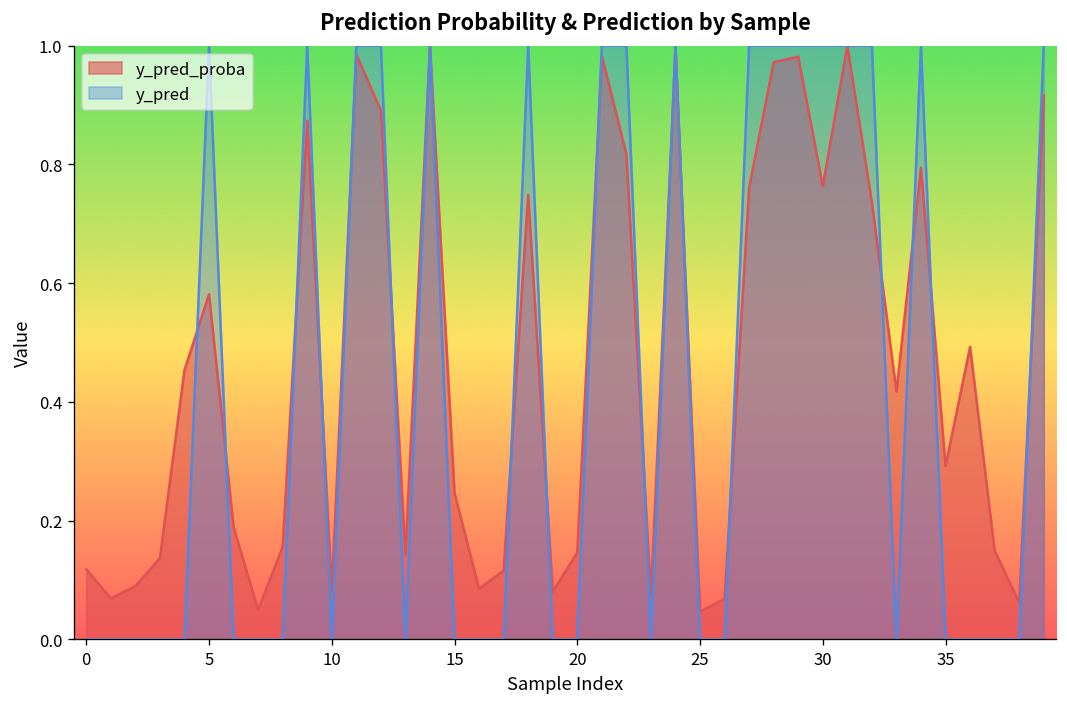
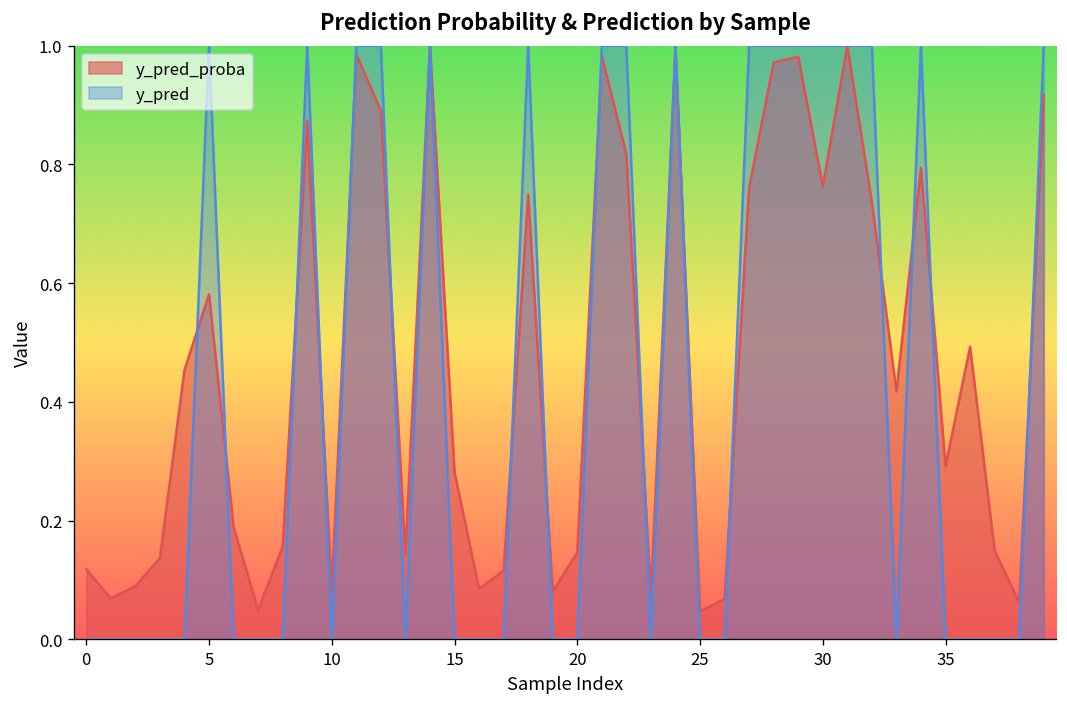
  {
    "y_pred_proba": {
      "0": 0.12,
      "5": 0.58,
      "10": 0.08,
-     "15": 0.25,
+     "15": 0.28,
      "20": 0.15,
      "25": 0.05,
      "30": 0.76,
      "35": 0.29
    },
    "y_pred": {
      "0": 0.00,
      "5": 1.00,
      "10": 0.00,
      "15": 0.00,
      "20": 0.00,
      "25": 0.00,
      "30": 1.00,
      "35": 0.00
    }
  }
